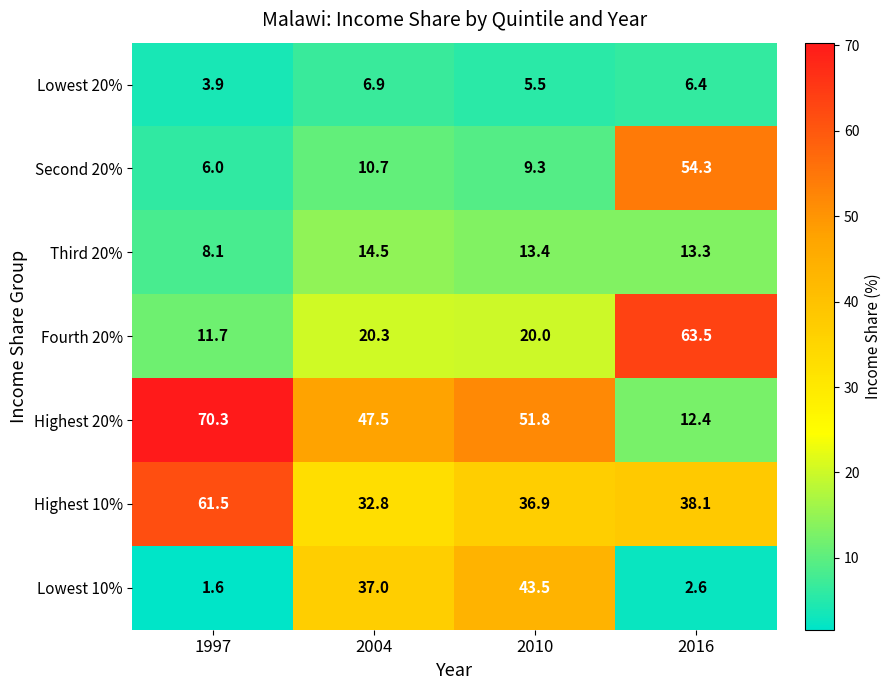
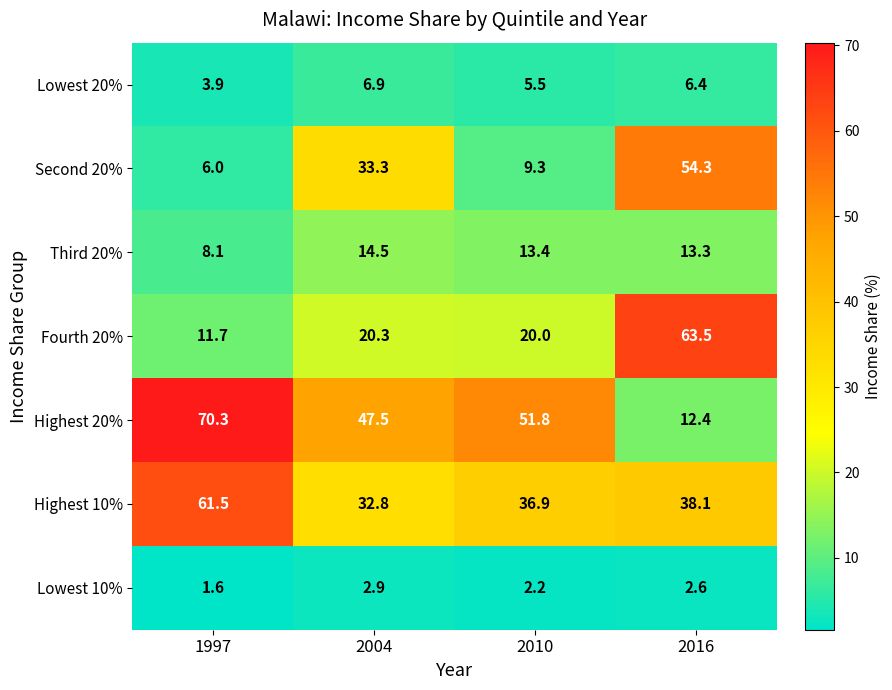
  {
    "Lowest 20%": {
      "1997": 3.9,
      "2004": 6.9,
      "2010": 5.5,
      "2016": 6.4
    },
    "Second 20%": {
      "1997": 6.0,
-     "2004": 10.7,
+     "2004": 33.3,
      "2010": 9.3,
      "2016": 54.3
    },
    "Third 20%": {
      "1997": 8.1,
      "2004": 14.5,
      "2010": 13.4,
      "2016": 13.3
    },
    "Fourth 20%": {
      "1997": 11.7,
      "2004": 20.3,
      "2010": 20.0,
      "2016": 63.5
    },
    "Highest 20%": {
      "1997": 70.3,
      "2004": 47.5,
      "2010": 51.8,
      "2016": 12.4
    },
    "Highest 10%": {
      "1997": 61.5,
      "2004": 32.8,
      "2010": 36.9,
      "2016": 38.1
    },
    "Lowest 10%": {
      "1997": 1.6,
-     "2004": 37.0,
-     "2010": 43.5,
+     "2004": 2.9,
+     "2010": 2.2,
      "2016": 2.6
    }
  }
